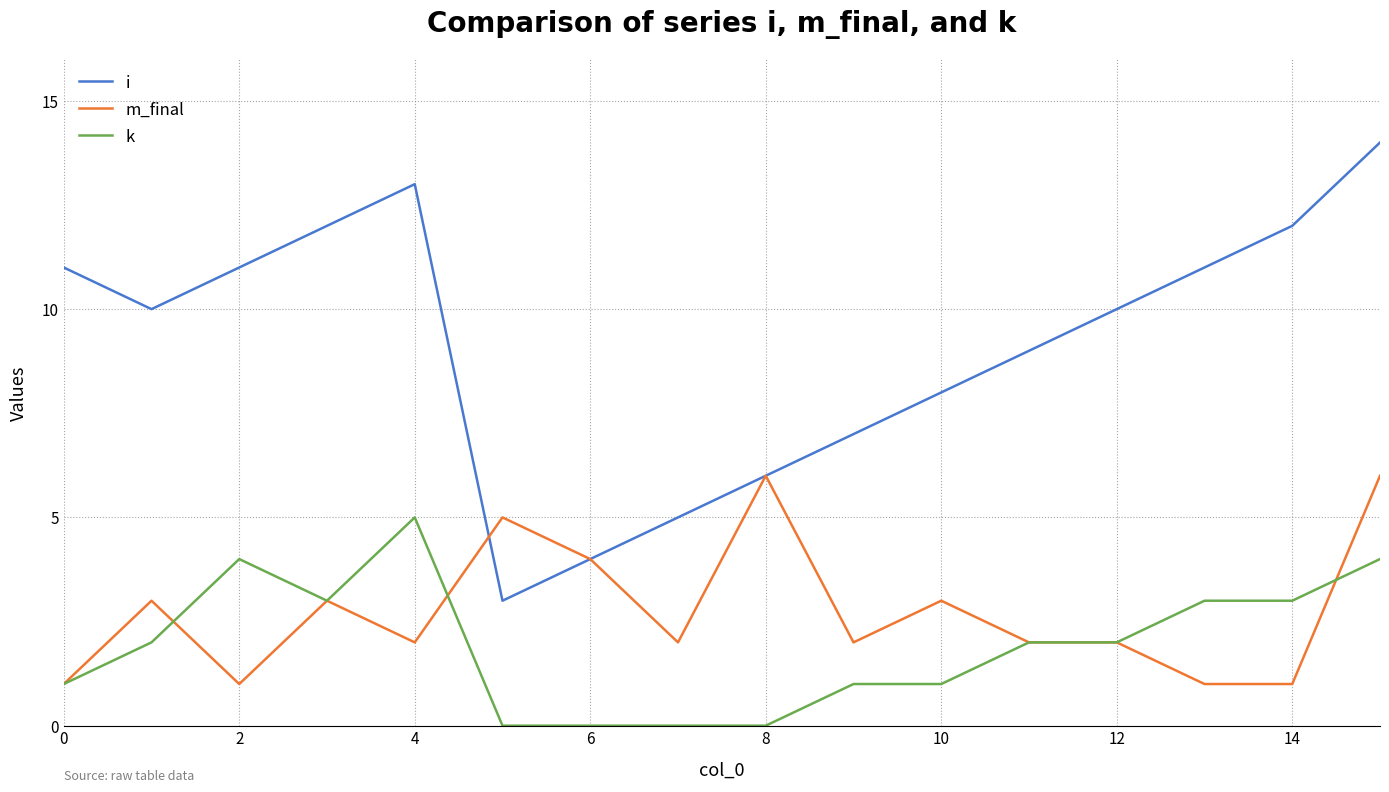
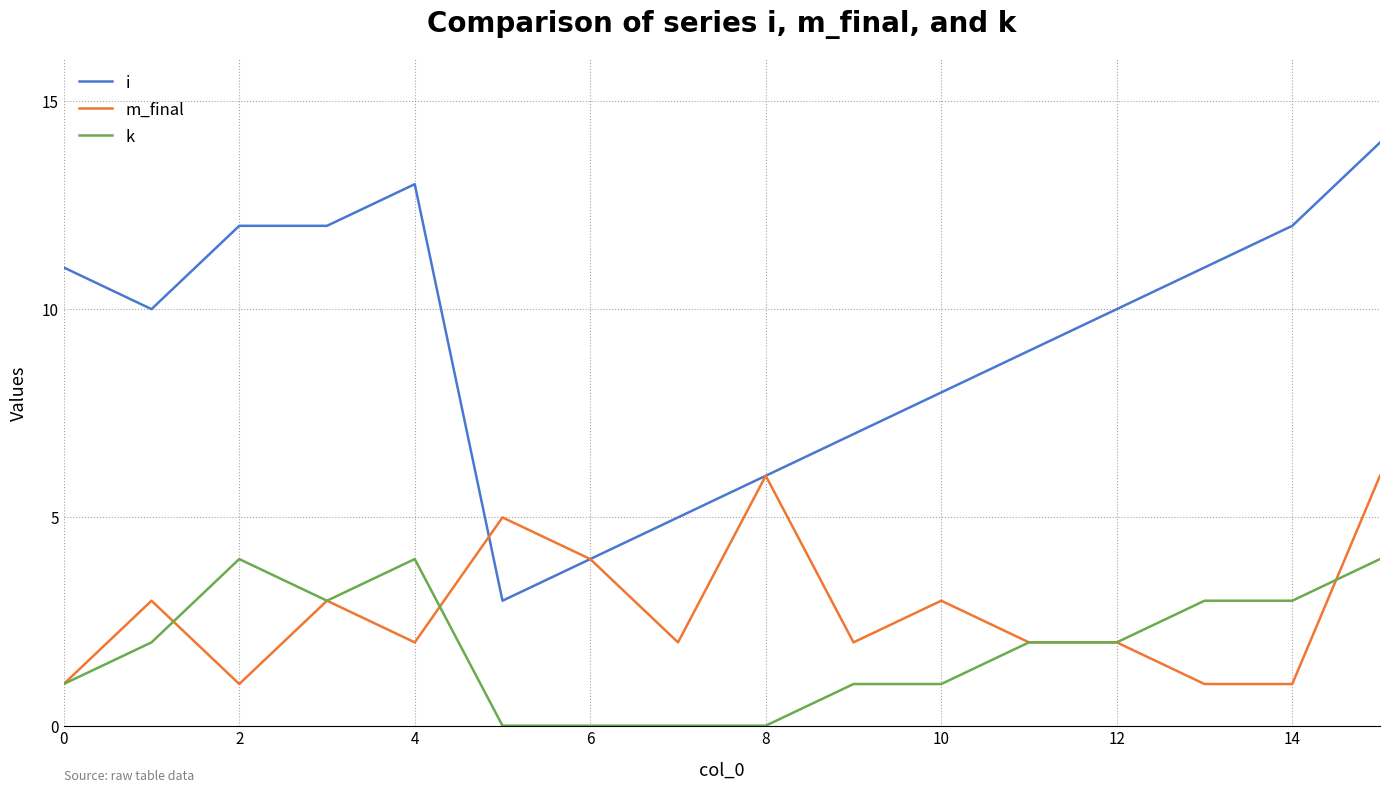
  {
    "i": {
      "0": 11,
-     "2": 11,
+     "2": 12,
      "4": 13,
      "10": 8,
      "12": 10,
      "14": 12
    },
    "m_final": {
      "2": 1,
      "4": 2,
      "10": 3,
      "14": 1
    },
    "k": {
      "2": 4,
-     "4": 5,
+     "4": 4,
      "6": 0,
      "8": 0,
      "10": 1,
      "14": 3
    }
  }
